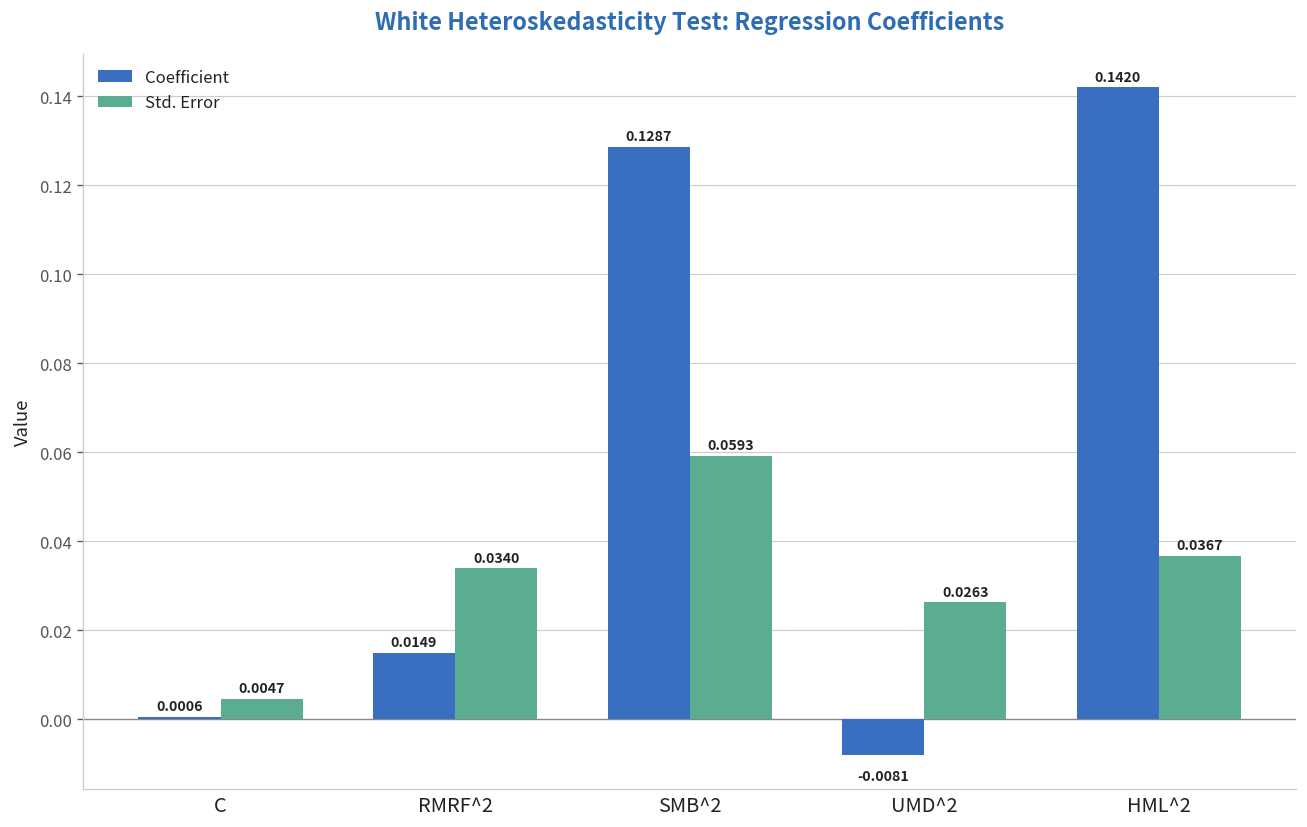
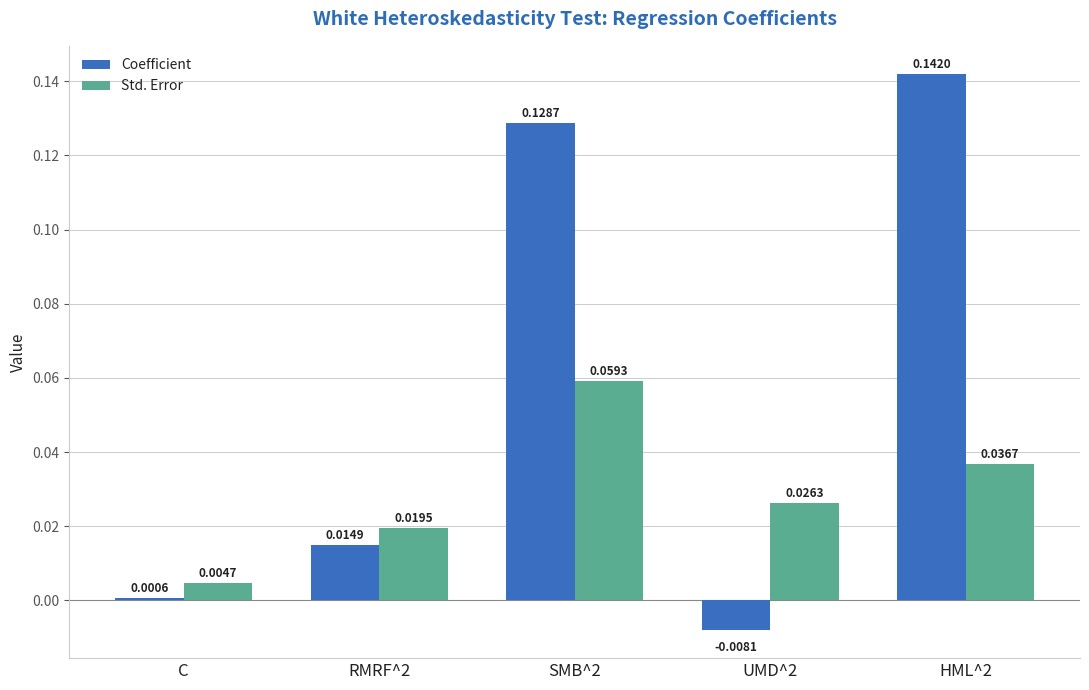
  {
    "Coefficient": {
      "C": 0.0006,
      "RMRF^2": 0.0149,
      "SMB^2": 0.1287,
      "UMD^2": -0.0081,
      "HML^2": 0.1420
    },
    "Std. Error": {
      "C": 0.0047,
-     "RMRF^2": 0.0340,
+     "RMRF^2": 0.0195,
      "SMB^2": 0.0593,
      "UMD^2": 0.0263,
      "HML^2": 0.0367
    }
  }
